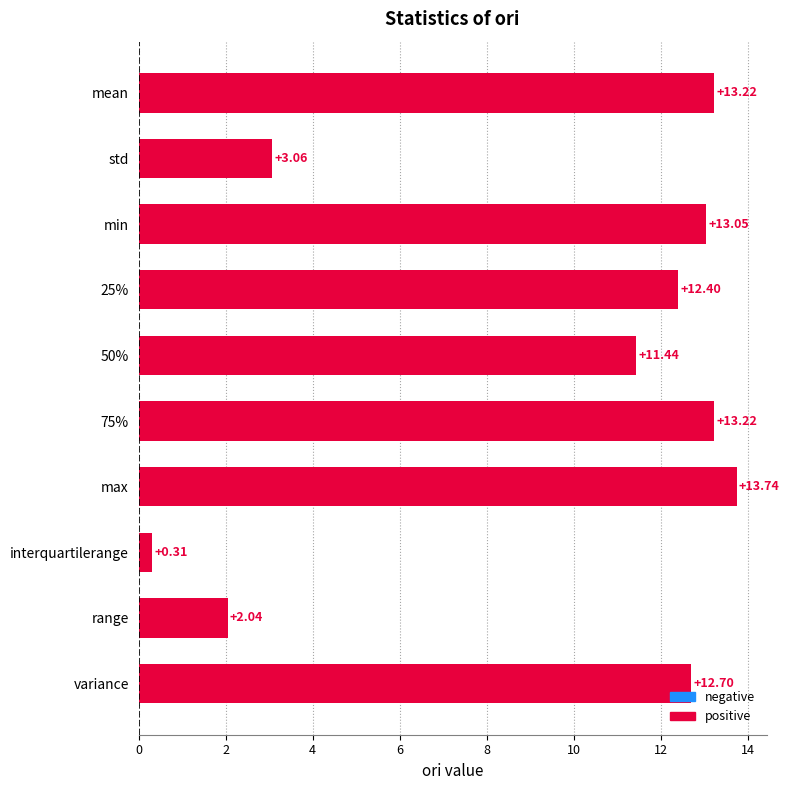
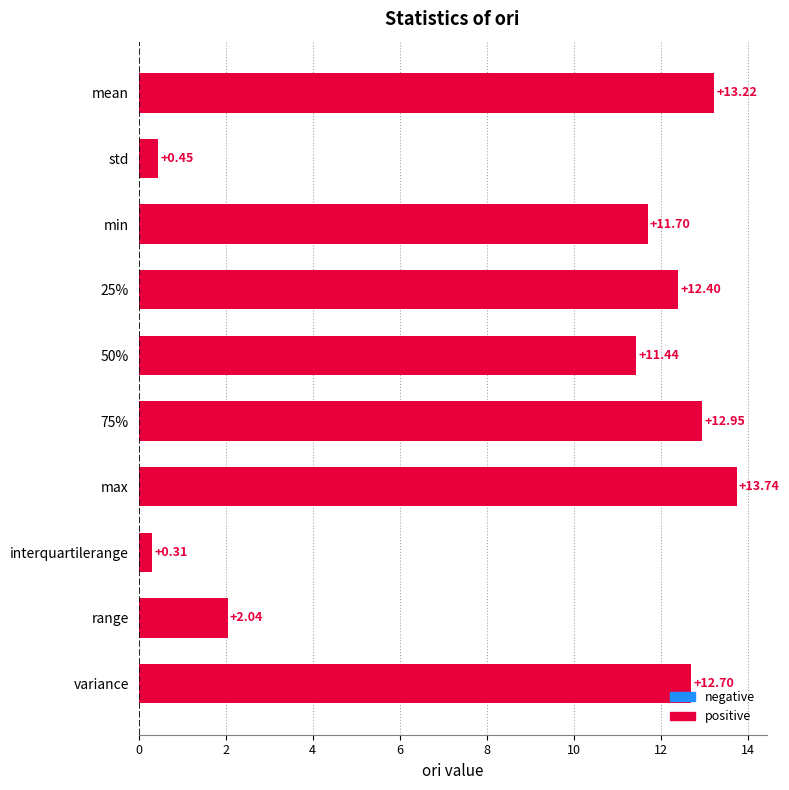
  {
    "mean": "+13.22",
-   "std": "+3.06",
-   "min": "+13.05",
+   "std": "+0.45",
+   "min": "+11.70",
    "25%": "+12.40",
    "50%": "+11.44",
-   "75%": "+13.22",
+   "75%": "+12.95",
    "max": "+13.74",
    "interquartilerange": "+0.31",
    "range": "+2.04",
    "variance": "+12.70"
  }
